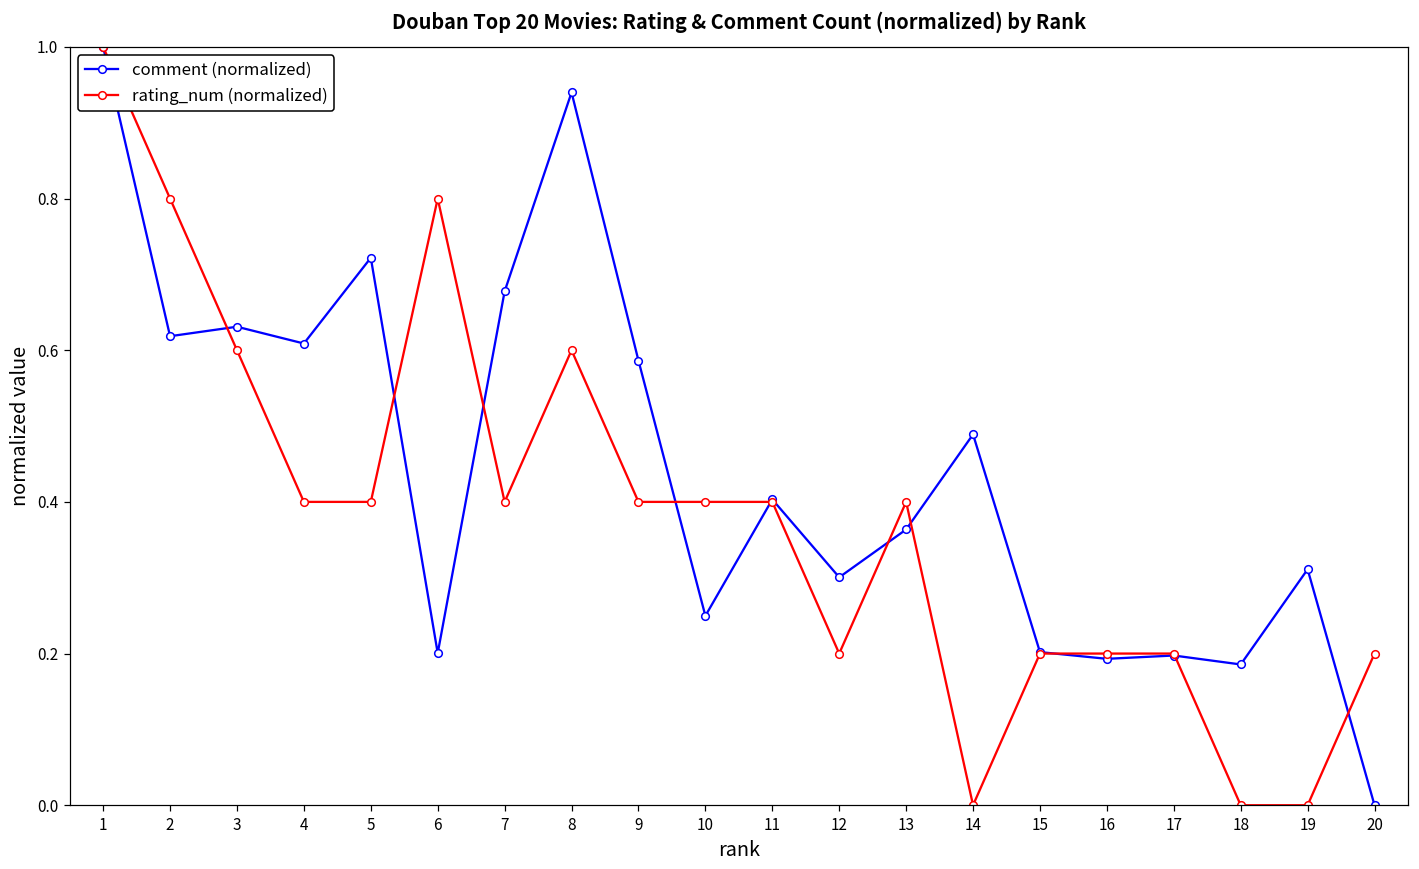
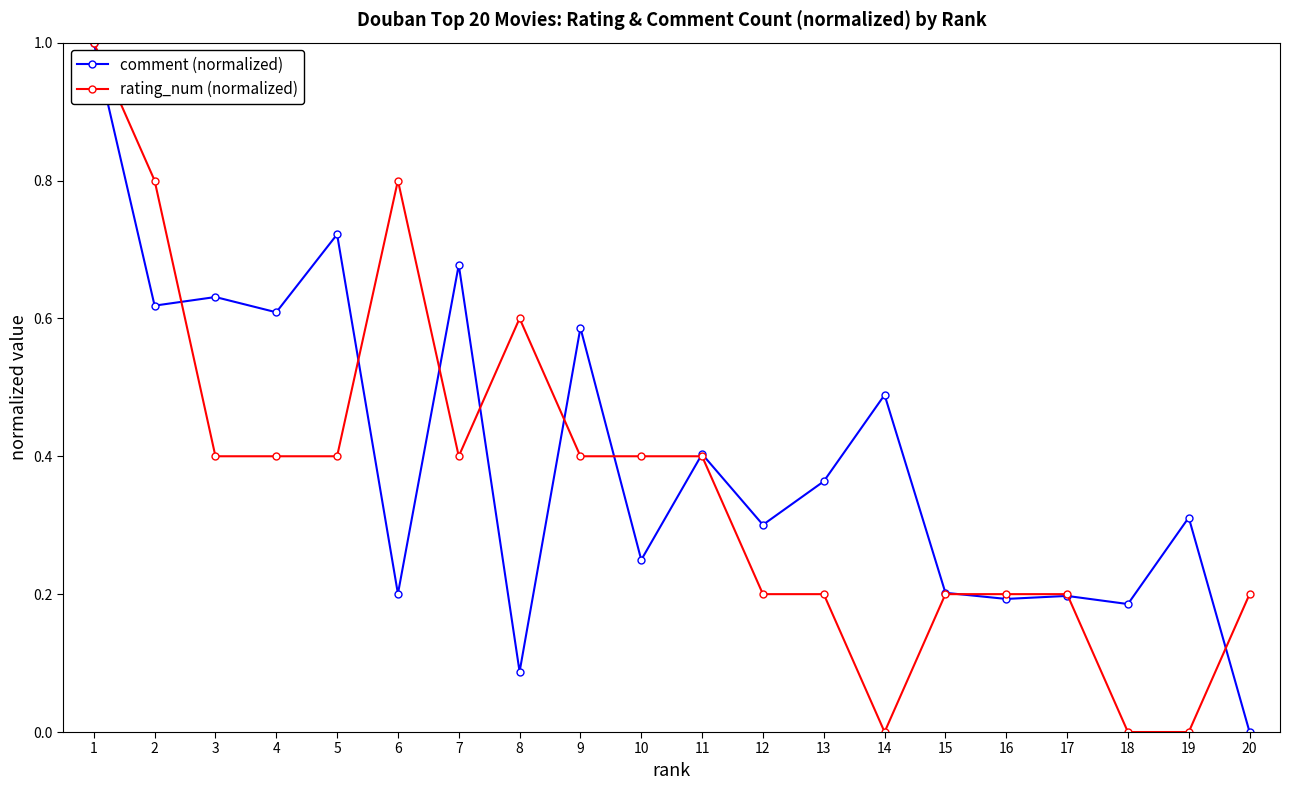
  {
    "comment (normalized)": {
      "2": 0.62,
      "3": 0.63,
      "4": 0.61,
      "5": 0.72,
      "6": 0.20,
      "7": 0.68,
-     "8": 0.94,
+     "8": 0.09,
      "9": 0.59,
      "10": 0.25,
      "12": 0.30,
      "13": 0.36,
      "14": 0.49,
      "16": 0.19,
      "18": 0.19,
      "19": 0.31,
      "20": 0.00
    },
    "rating_num (normalized)": {
      "2": 0.80,
-     "3": 0.60,
+     "3": 0.40,
      "4": 0.40,
      "5": 0.40,
      "6": 0.80,
      "7": 0.40,
      "8": 0.60,
      "9": 0.40,
      "10": 0.40,
      "12": 0.20,
-     "13": 0.40,
+     "13": 0.20,
      "14": 0.00,
      "16": 0.20,
      "18": 0.00,
      "19": 0.00,
      "20": 0.20
    }
  }
